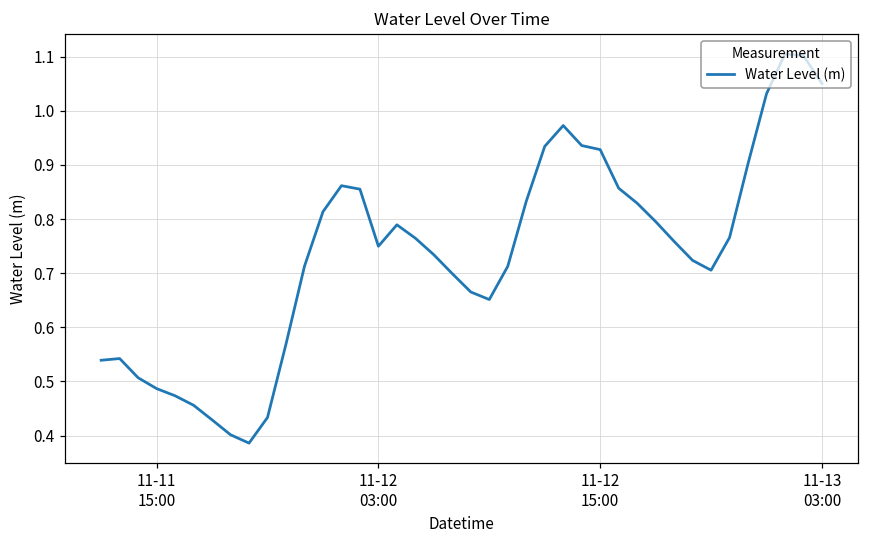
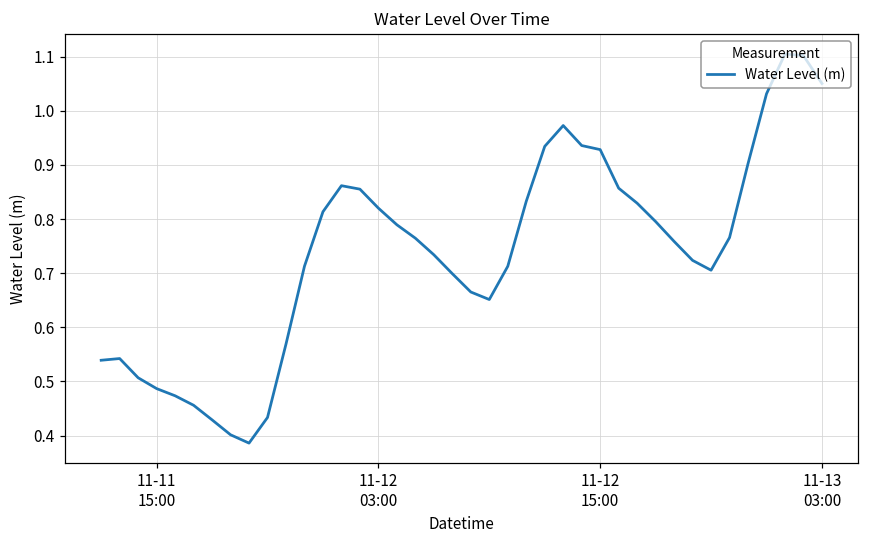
  {
    "11-11 15:00": 0.49,
-   "11-12 03:00": 0.75,
+   "11-12 03:00": 0.82,
    "11-12 15:00": 0.93
  }
